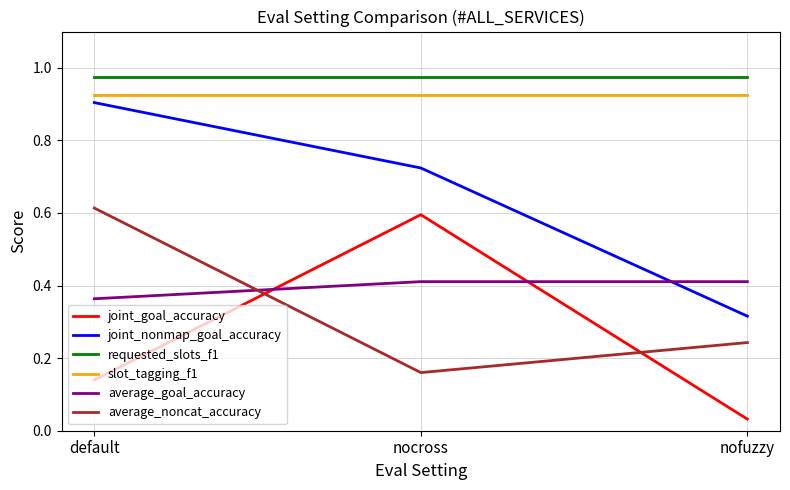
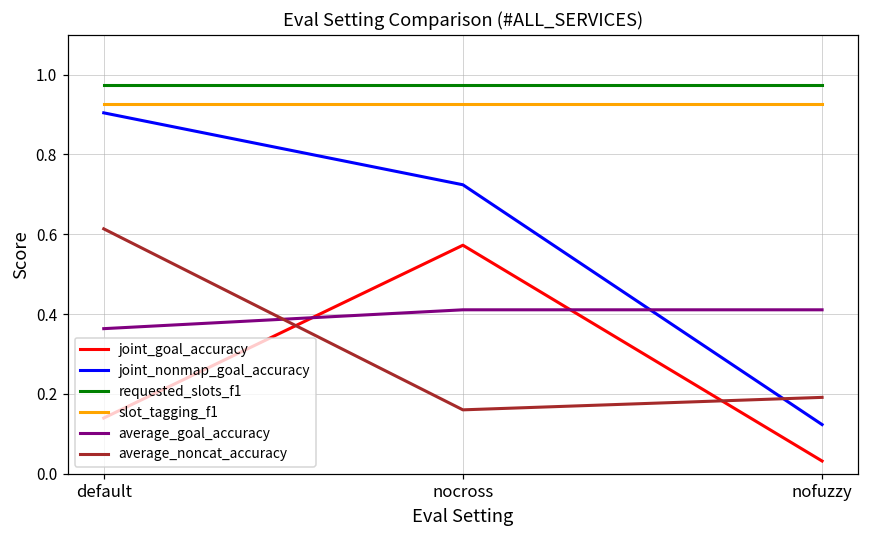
  {
    "joint_goal_accuracy": {
-     "nocross": 0.60,
+     "nocross": 0.57,
      "nofuzzy": 0.03
    },
    "joint_nonmap_goal_accuracy": {
      "default": 0.90,
      "nocross": 0.72,
-     "nofuzzy": 0.32
+     "nofuzzy": 0.12
    },
    "requested_slots_f1": {
      "default": 0.97,
      "nocross": 0.97,
      "nofuzzy": 0.97
    },
    "slot_tagging_f1": {
      "default": 0.93,
      "nocross": 0.93,
      "nofuzzy": 0.93
    },
    "average_goal_accuracy": {
      "default": 0.36,
      "nocross": 0.41,
      "nofuzzy": 0.41
    },
    "average_noncat_accuracy": {
      "default": 0.61,
      "nocross": 0.16,
-     "nofuzzy": 0.24
+     "nofuzzy": 0.19
    }
  }
